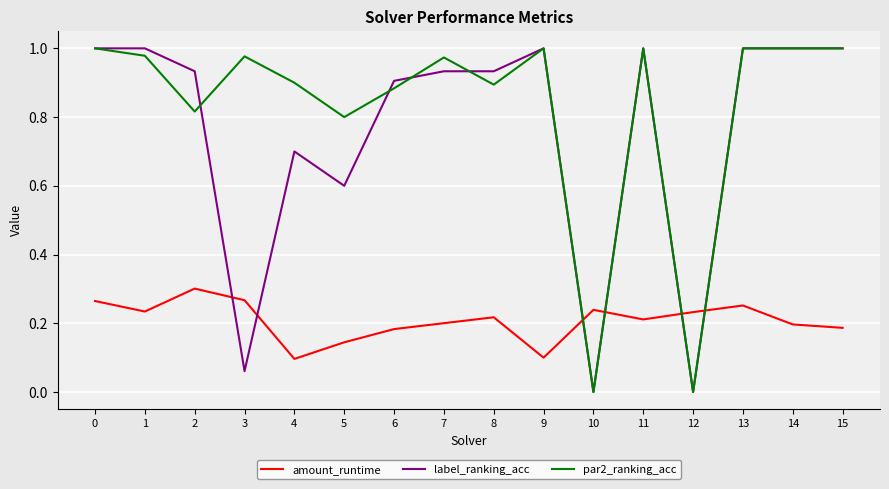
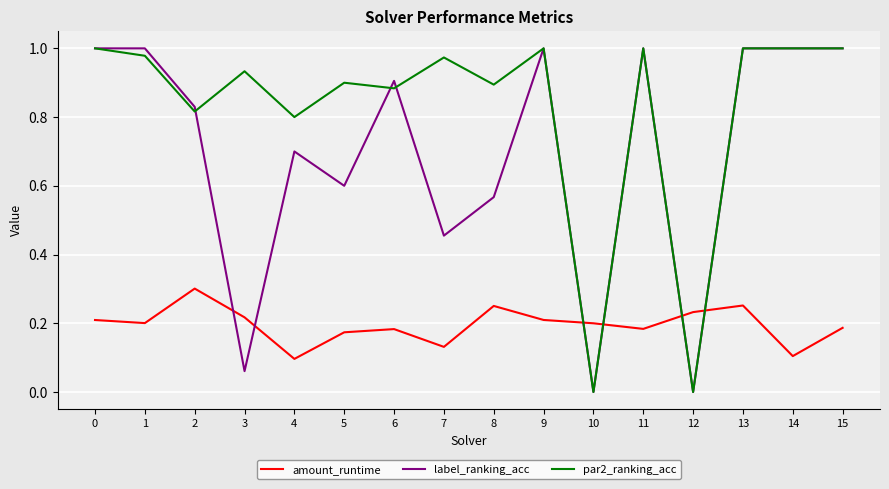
  {
    "amount_runtime": {
-     "0": 0.26,
-     "1": 0.23,
+     "0": 0.21,
+     "1": 0.20,
      "2": 0.30,
-     "3": 0.27,
+     "3": 0.22,
      "4": 0.10,
-     "5": 0.14,
+     "5": 0.17,
      "6": 0.18,
-     "7": 0.20,
-     "8": 0.22,
-     "9": 0.10,
-     "10": 0.24,
-     "11": 0.21,
+     "7": 0.13,
+     "8": 0.25,
+     "9": 0.21,
+     "10": 0.20,
+     "11": 0.18,
      "12": 0.23,
      "13": 0.25,
-     "14": 0.20,
+     "14": 0.10,
      "15": 0.19
    },
    "label_ranking_acc": {
      "1": 1.00,
-     "2": 0.93,
+     "2": 0.83,
      "3": 0.06,
      "4": 0.70,
      "5": 0.60,
      "6": 0.91,
-     "7": 0.93,
-     "8": 0.93
+     "7": 0.46,
+     "8": 0.57
    },
    "par2_ranking_acc": {
      "1": 0.98,
      "2": 0.82,
-     "3": 0.98,
-     "4": 0.9,
-     "5": 0.8,
+     "3": 0.93,
+     "4": 0.8,
+     "5": 0.9,
      "6": 0.88,
      "7": 0.97,
      "8": 0.89
    }
  }
